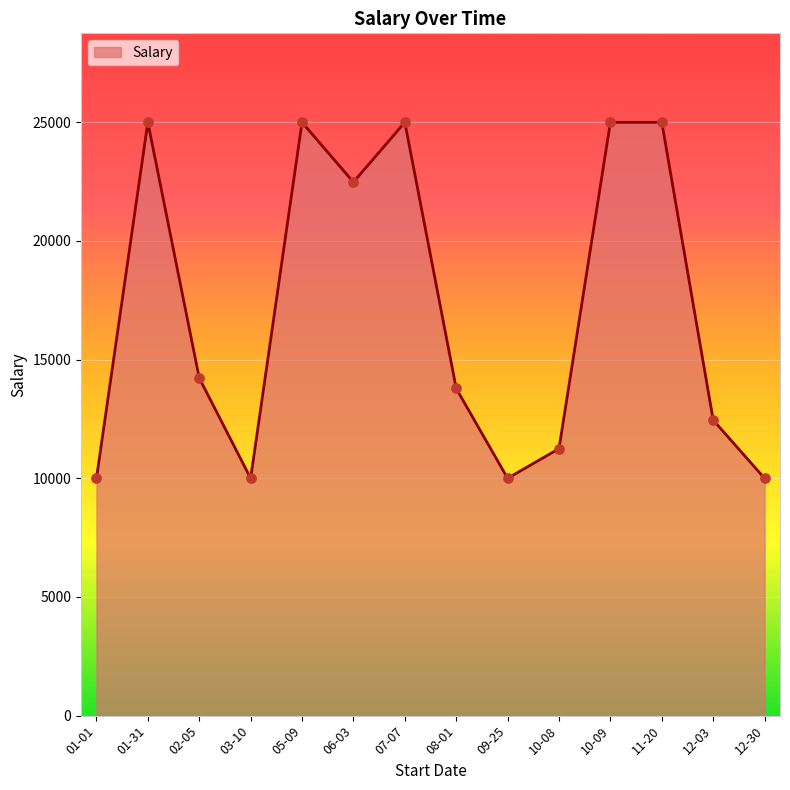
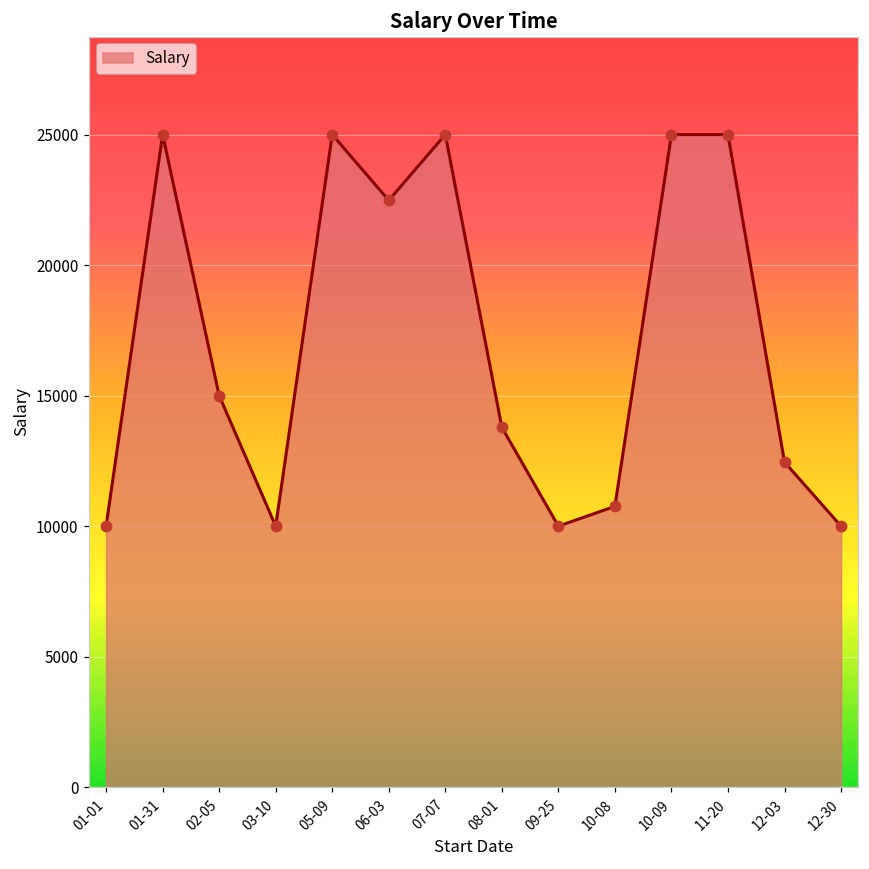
  {
    "01-01": 10000,
    "01-31": 25000,
-   "02-05": 14200,
+   "02-05": 15000,
    "03-10": 10000,
    "05-09": 25000,
    "06-03": 22500,
    "07-07": 25000,
    "08-01": 13800,
    "09-25": 10000,
-   "10-08": 11300,
+   "10-08": 10800,
    "10-09": 25000,
    "11-20": 25000,
    "12-03": 12500,
    "12-30": 10000
  }
